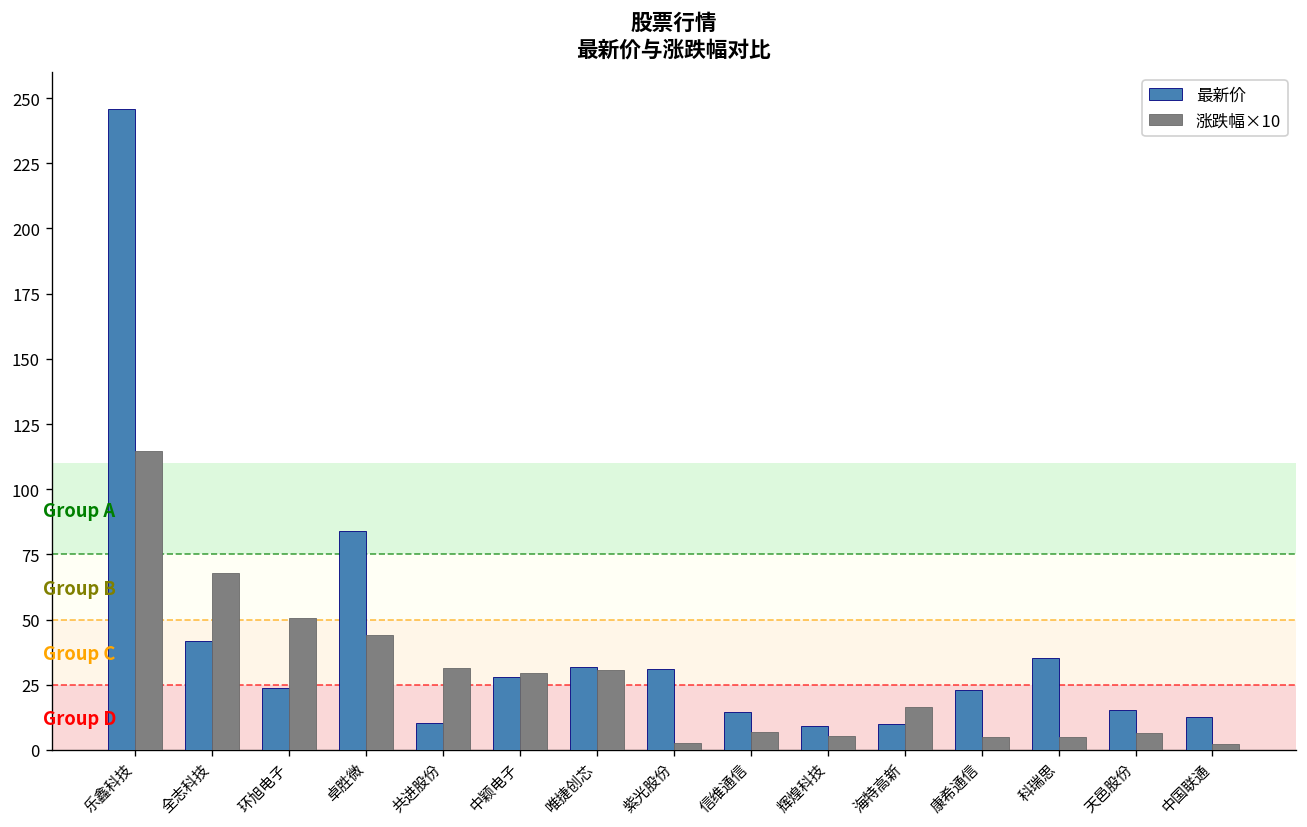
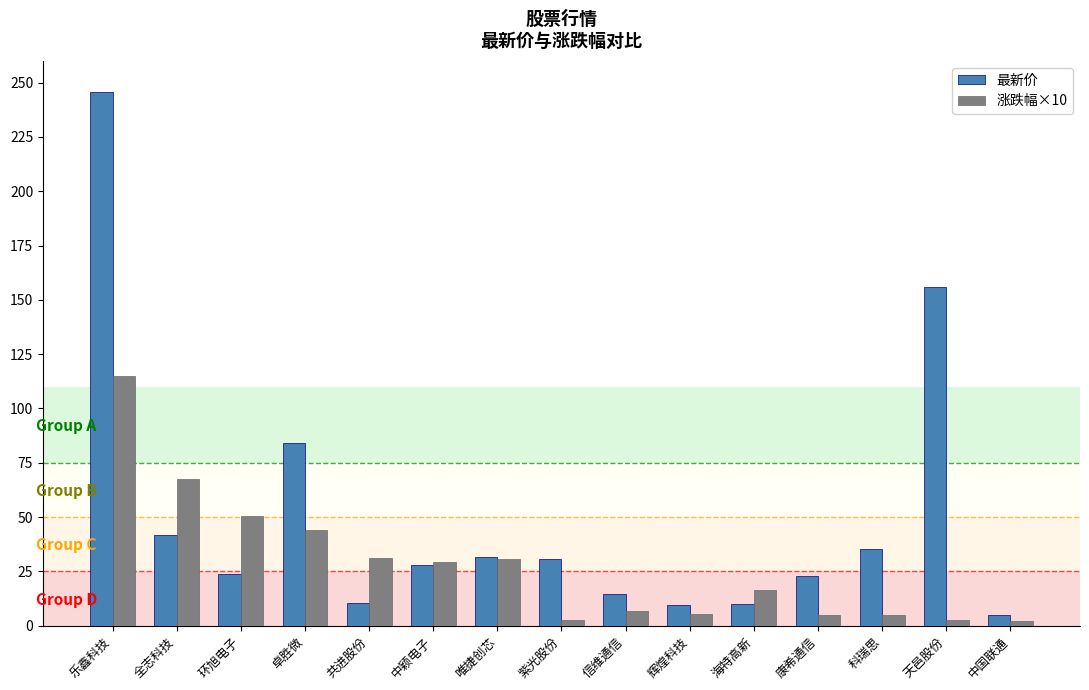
  {
    "最新价": {
      "乐鑫科技": 246,
      "全志科技": 42,
      "环旭电子": 24,
      "卓胜微": 84,
      "共进股份": 11,
      "中颖电子": 28,
      "唯捷创芯": 32,
      "紫光股份": 31,
      "信维通信": 15,
      "辉煌科技": 9,
      "海特高新": 10,
      "康希通信": 23,
      "科瑞思": 35,
-     "天邑股份": 15,
-     "中国联通": 13
+     "天邑股份": 156,
+     "中国联通": 5
    },
    "涨跌幅×10": {
      "乐鑫科技": 115,
      "全志科技": 68,
      "环旭电子": 51,
      "卓胜微": 44,
      "共进股份": 31,
      "中颖电子": 29,
      "唯捷创芯": 31,
      "紫光股份": 3,
      "信维通信": 7,
      "辉煌科技": 5,
      "海特高新": 17,
      "康希通信": 5,
      "科瑞思": 5,
-     "天邑股份": 7,
+     "天邑股份": 3,
      "中国联通": 2
    }
  }
